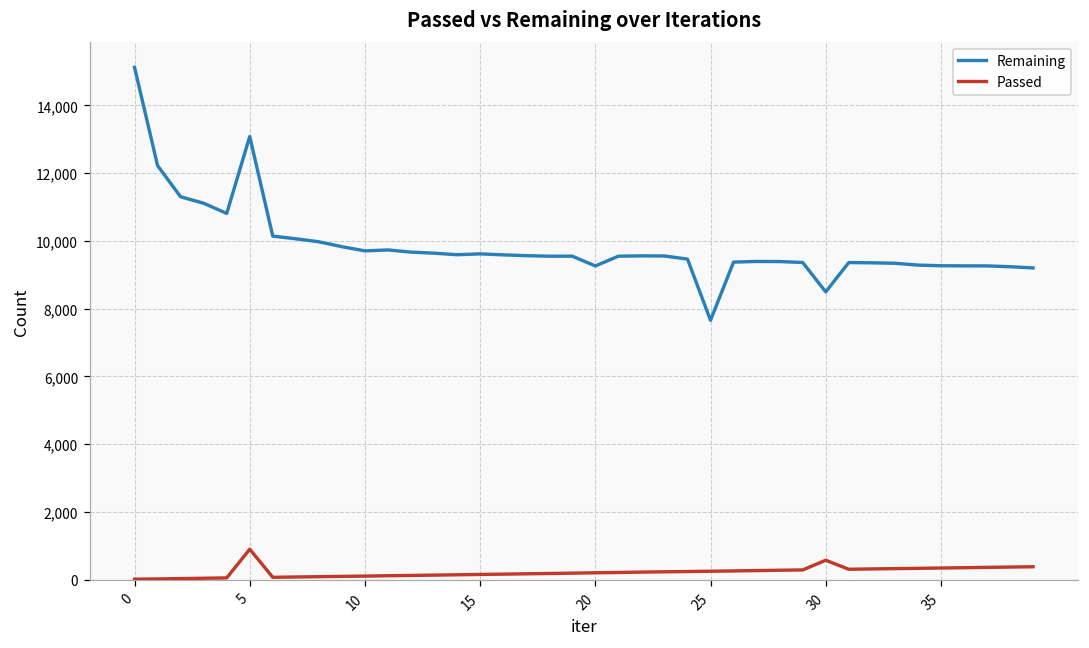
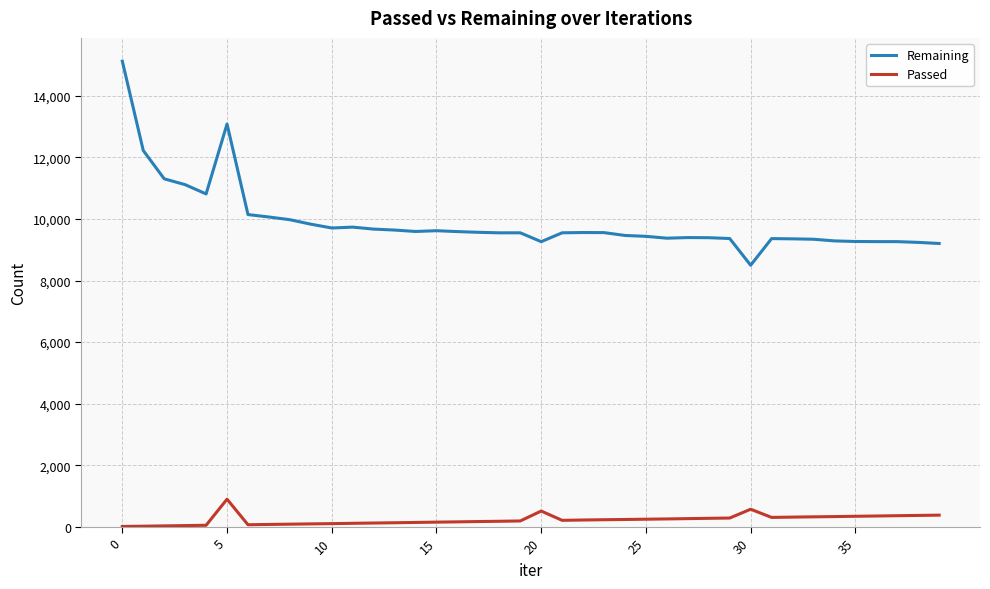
  {
    "Remaining": {
      "0": "15,100",
      "5": "13,100",
      "10": "9,700",
      "15": "9,600",
      "20": "9,300",
-     "25": "7,700",
+     "25": "9,400",
      "30": "8,500",
      "35": "9,300"
    },
    "Passed": {
      "0": "0",
      "5": "900",
      "10": "100",
      "15": "200",
-     "20": "200",
+     "20": "500",
      "25": "300",
      "30": "600",
      "35": "300"
    }
  }
